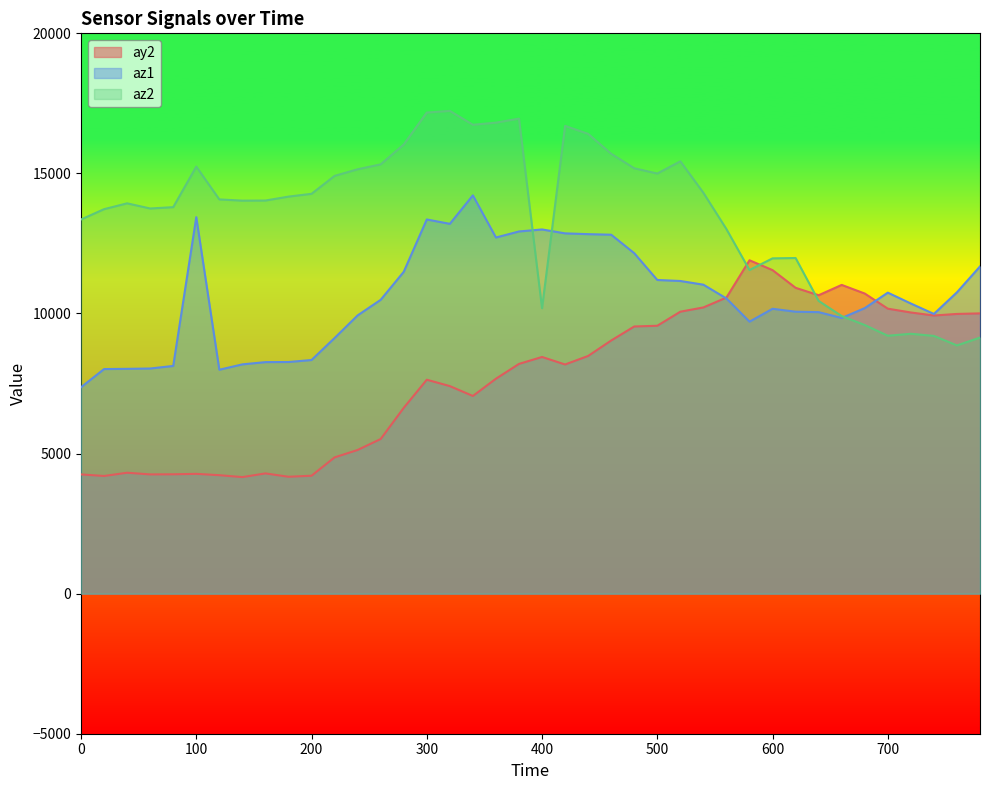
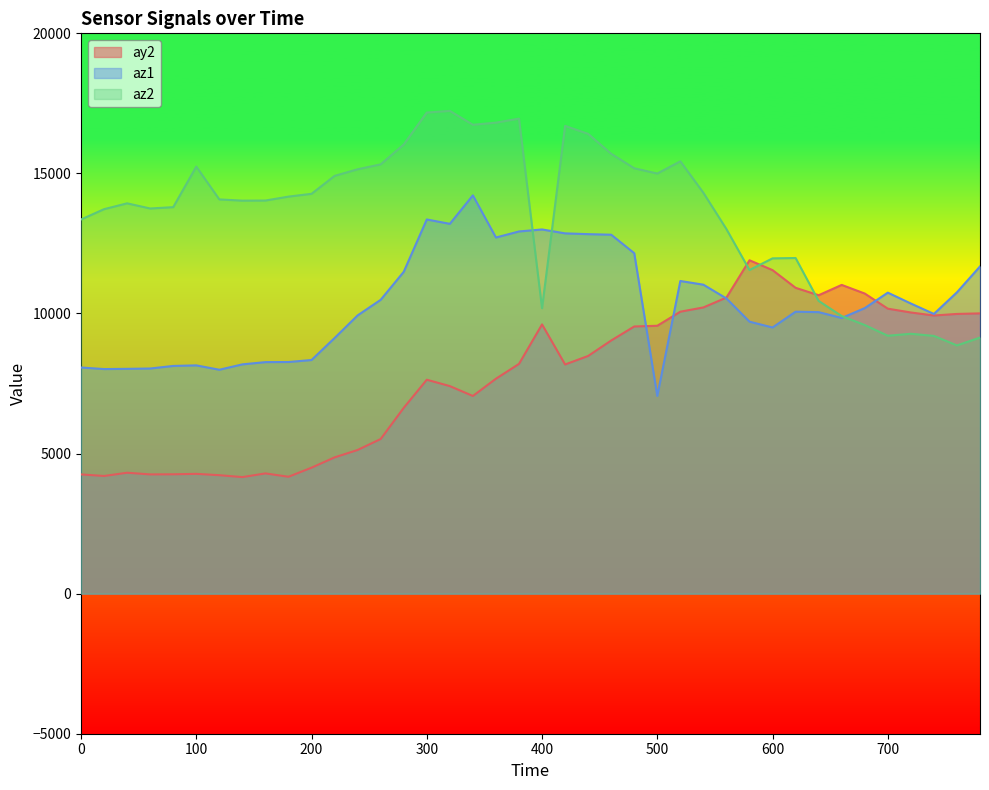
  {
    "ay2": {
      "0": 4300,
      "100": 4300,
-     "200": 4200,
+     "200": 4500,
      "300": 7600,
-     "400": 8400,
+     "400": 9600,
      "500": 9600,
      "600": 11500,
      "700": 10200
    },
    "az1": {
-     "0": 7400,
-     "100": 13400,
+     "0": 8100,
+     "100": 8100,
      "200": 8300,
      "300": 13400,
      "400": 13000,
-     "500": 11200,
-     "600": 10200,
+     "500": 7100,
+     "600": 9500,
      "700": 10700
    },
    "az2": {
      "0": 13400,
      "100": 15200,
      "200": 14300,
      "300": 17200,
      "400": 10200,
      "500": 15000,
      "600": 12000,
      "700": 9200
    }
  }
